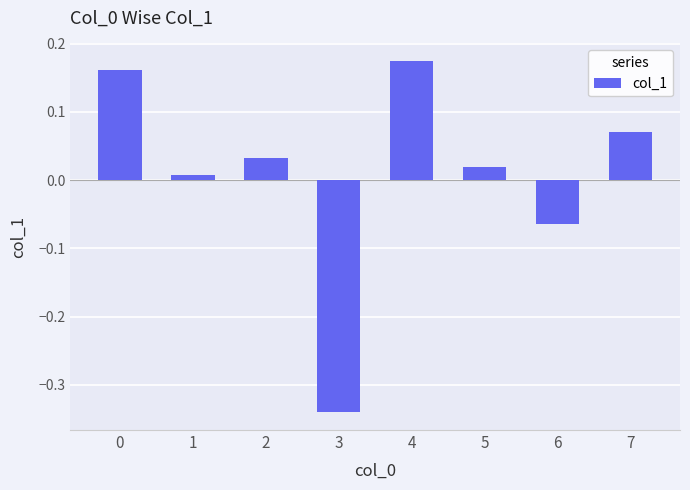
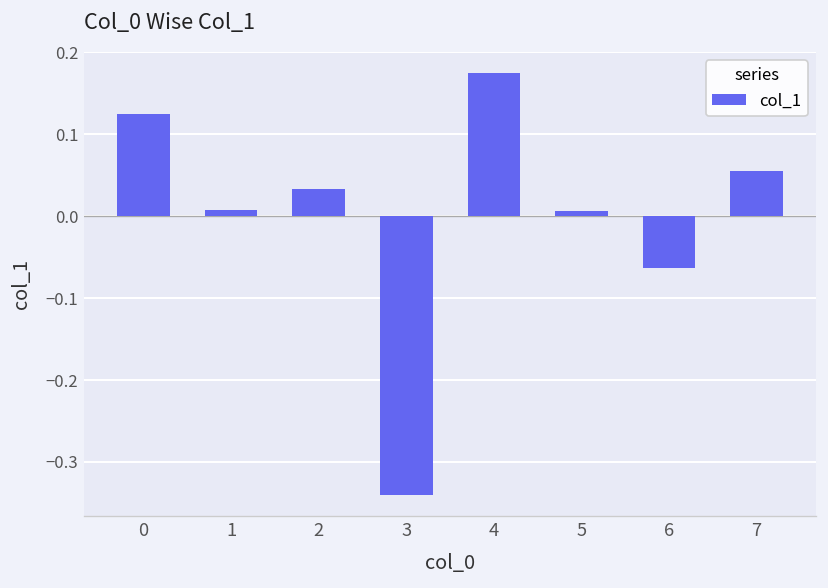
  {
-   "0": 0.16,
+   "0": 0.12,
    "1": 0.01,
    "2": 0.03,
    "3": -0.34,
    "4": 0.17,
-   "5": 0.02,
+   "5": 0.01,
    "6": -0.06,
-   "7": 0.07
+   "7": 0.06
  }
